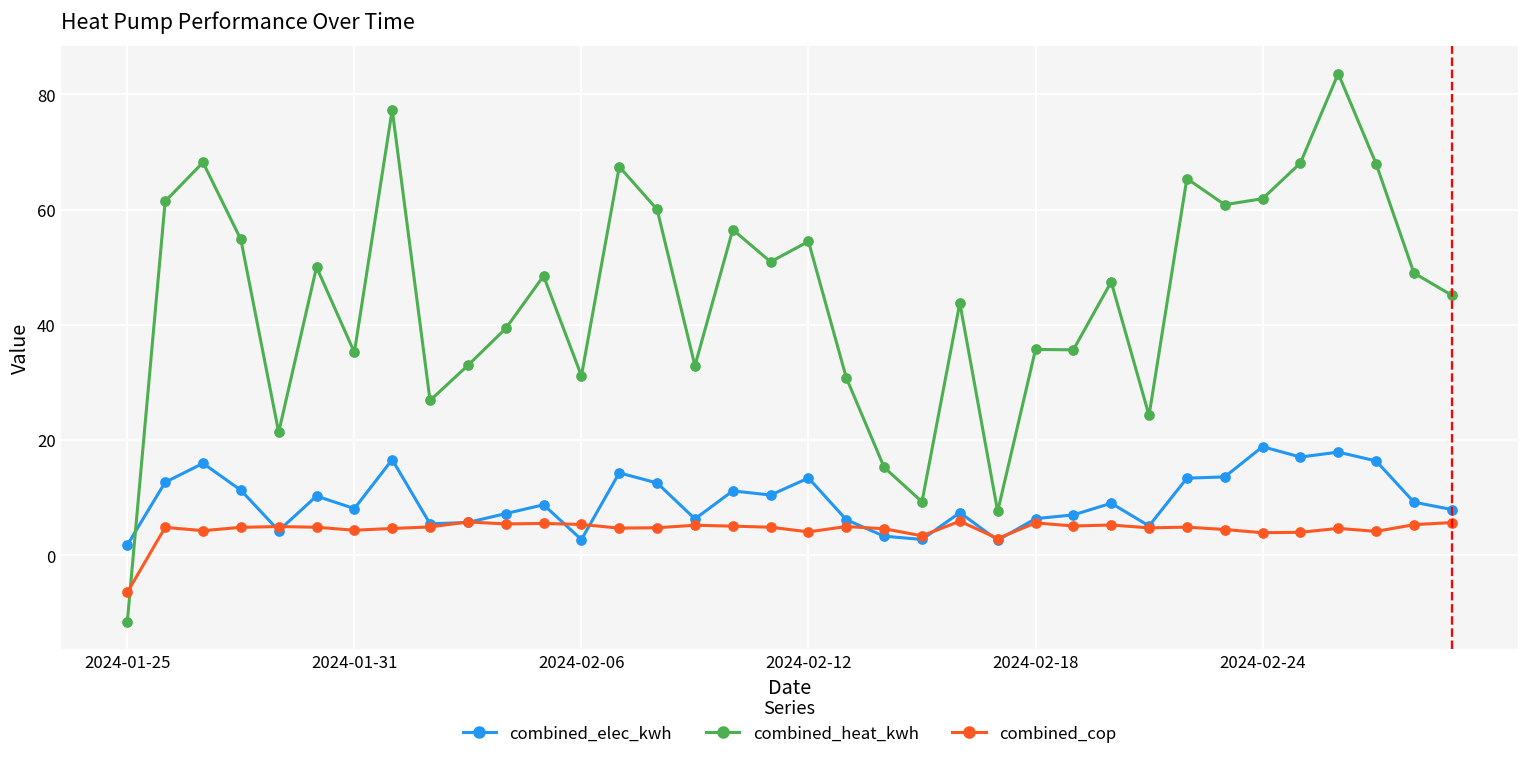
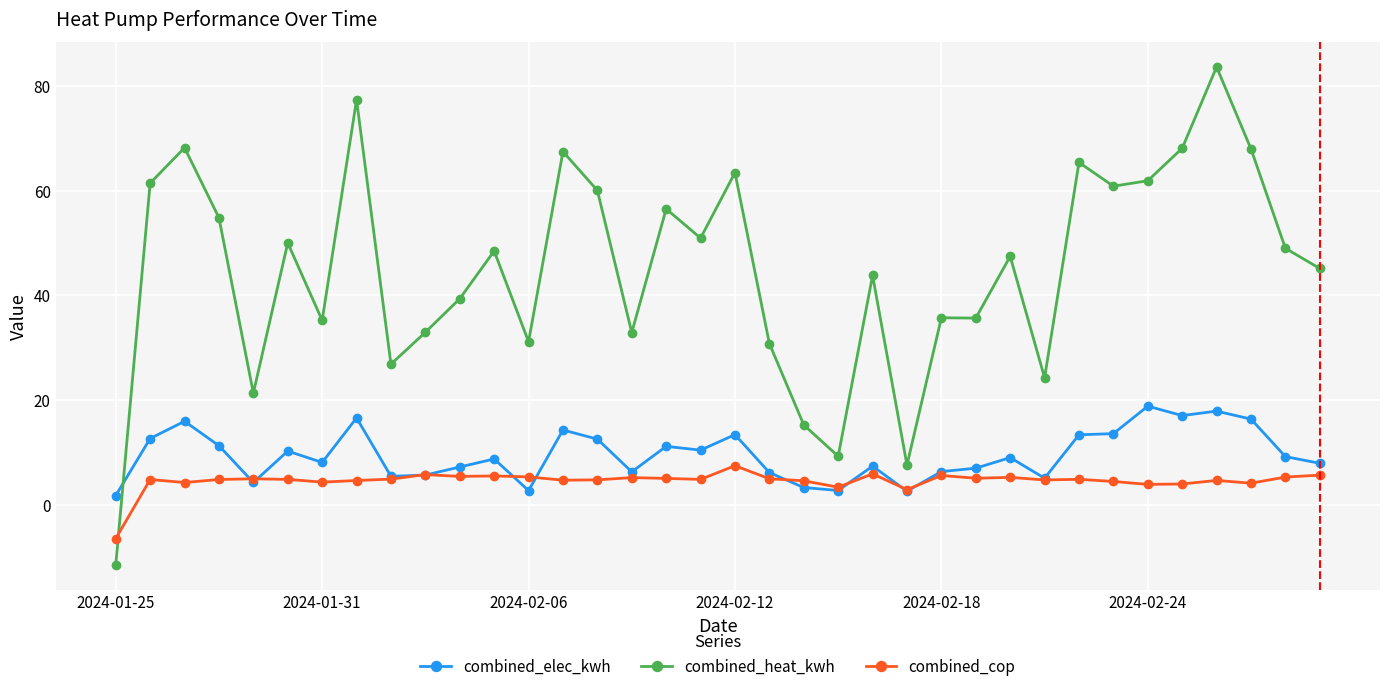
  {
    "combined_elec_kwh": {
      "2024-01-25": 2,
      "2024-01-31": 8,
      "2024-02-06": 3,
      "2024-02-12": 13,
      "2024-02-18": 6,
      "2024-02-24": 19
    },
    "combined_heat_kwh": {
      "2024-01-25": -11,
      "2024-01-31": 35,
      "2024-02-06": 31,
-     "2024-02-12": 54,
+     "2024-02-12": 63,
      "2024-02-18": 36,
      "2024-02-24": 62
    },
    "combined_cop": {
      "2024-01-25": -6,
      "2024-01-31": 4,
      "2024-02-06": 5,
-     "2024-02-12": 4,
+     "2024-02-12": 7,
      "2024-02-18": 6,
      "2024-02-24": 4
    }
  }
